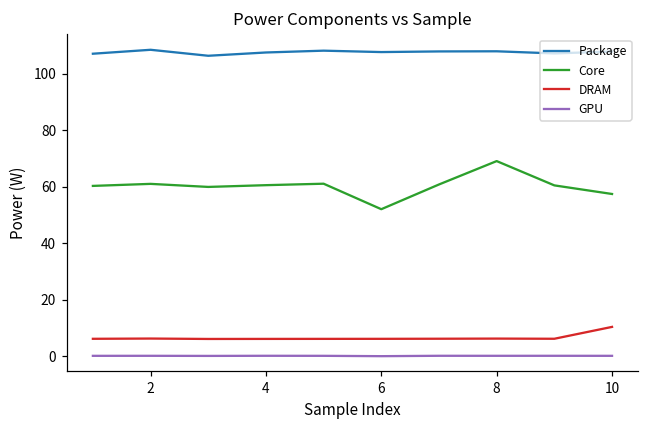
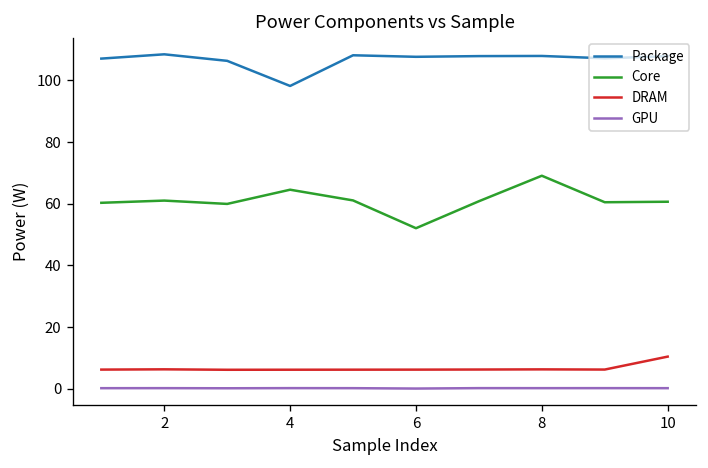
  {
    "Package": {
      "2": 108,
-     "4": 108,
+     "4": 98,
      "6": 108,
      "8": 108
    },
    "Core": {
      "2": 61,
-     "4": 61,
+     "4": 65,
      "6": 52,
      "8": 69,
-     "10": 57
+     "10": 61
    },
    "DRAM": {
      "2": 6,
      "4": 6,
      "6": 6,
      "8": 6,
      "10": 10
    },
    "GPU": {
      "2": 0,
      "4": 0,
      "6": 0,
      "8": 0,
      "10": 0
    }
  }
